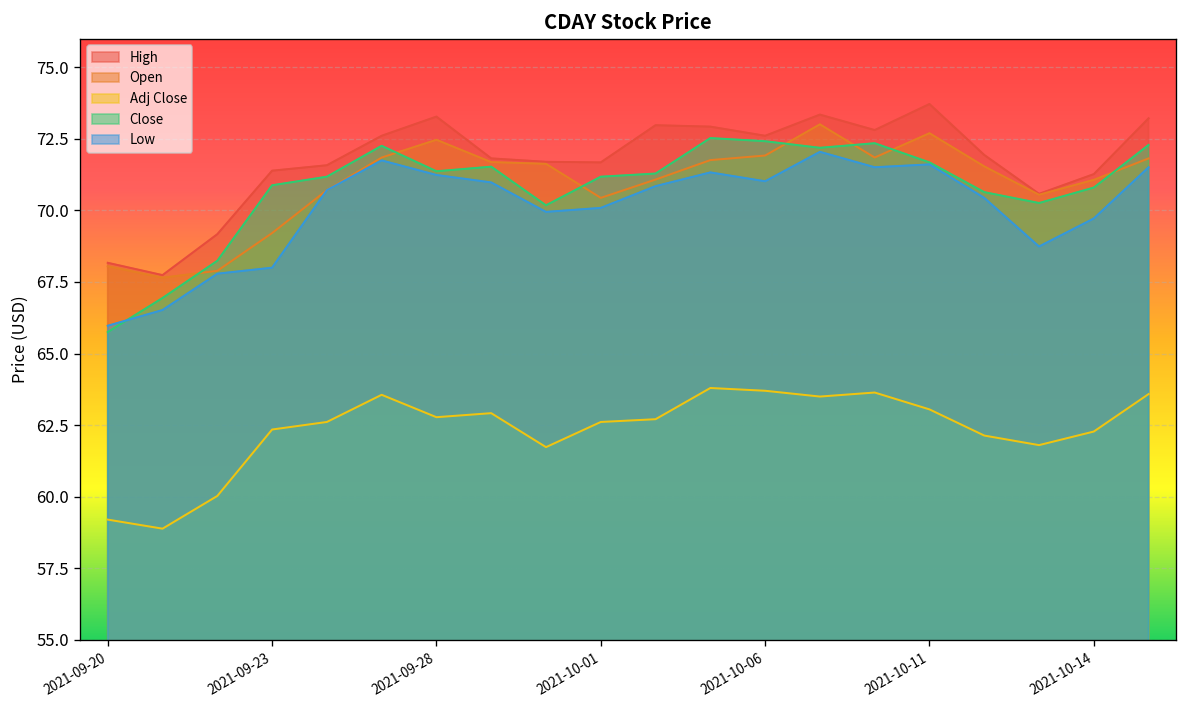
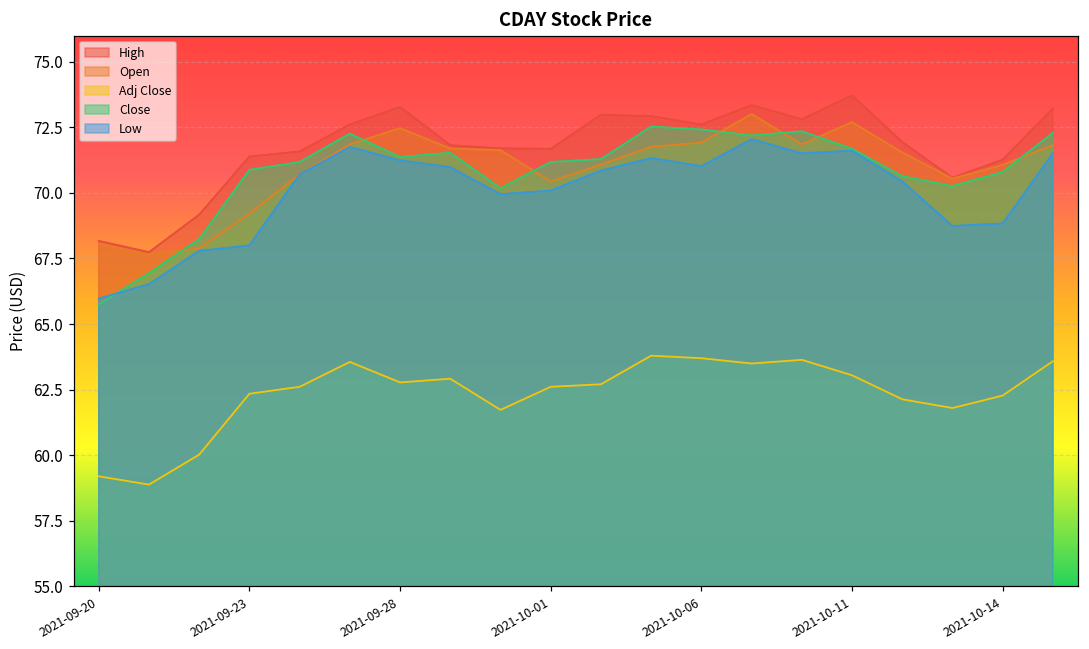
  {
    "Close": {
      "2021-09-20": 65.7,
      "2021-09-23": 70.9,
      "2021-09-28": 71.4,
      "2021-10-01": 71.2,
      "2021-10-06": 72.4,
      "2021-10-14": 70.8
    },
    "Low": {
      "2021-09-20": 66.0,
      "2021-09-23": 68.0,
      "2021-09-28": 71.2,
      "2021-10-01": 70.1,
      "2021-10-06": 71.0,
-     "2021-10-14": 69.7
+     "2021-10-14": 68.8
    }
  }
